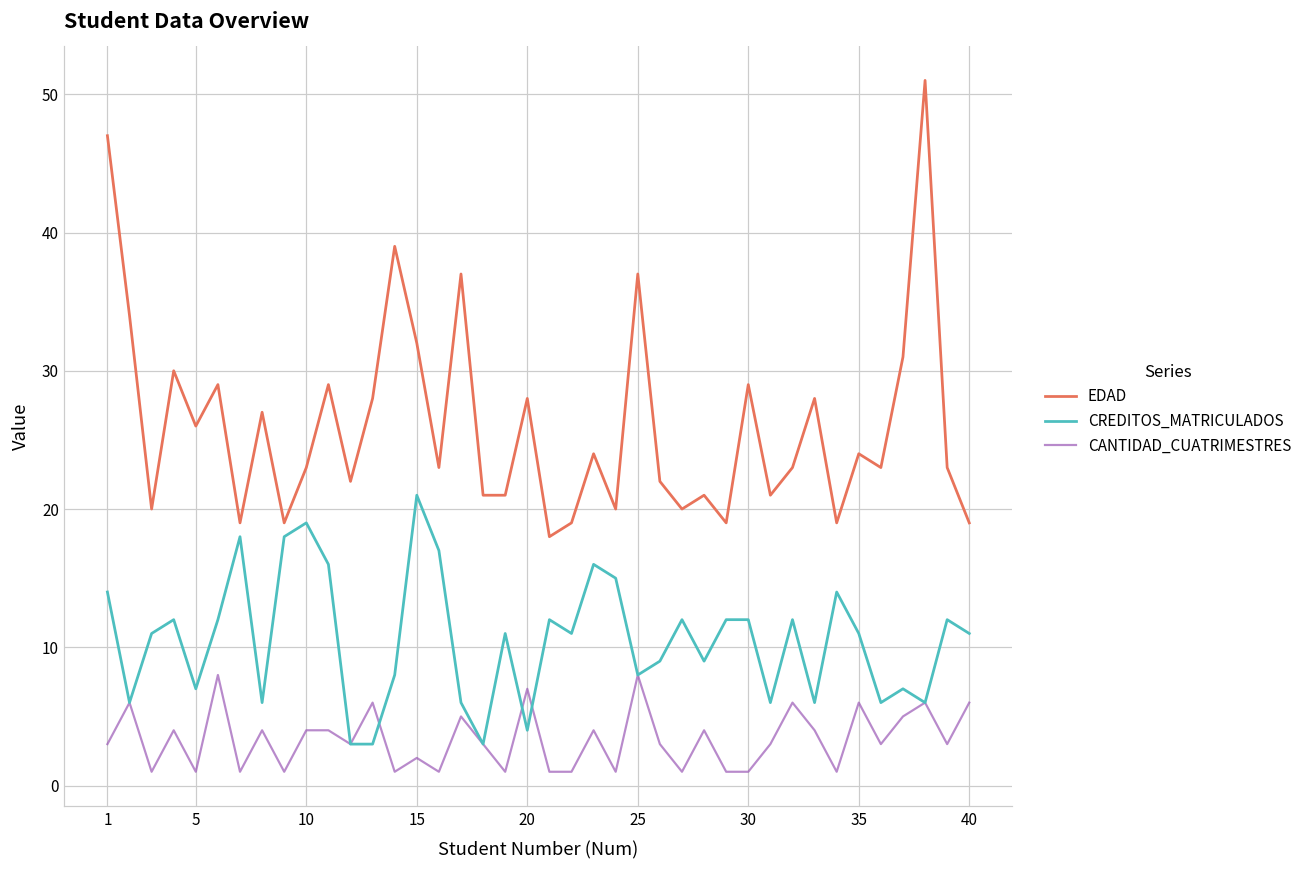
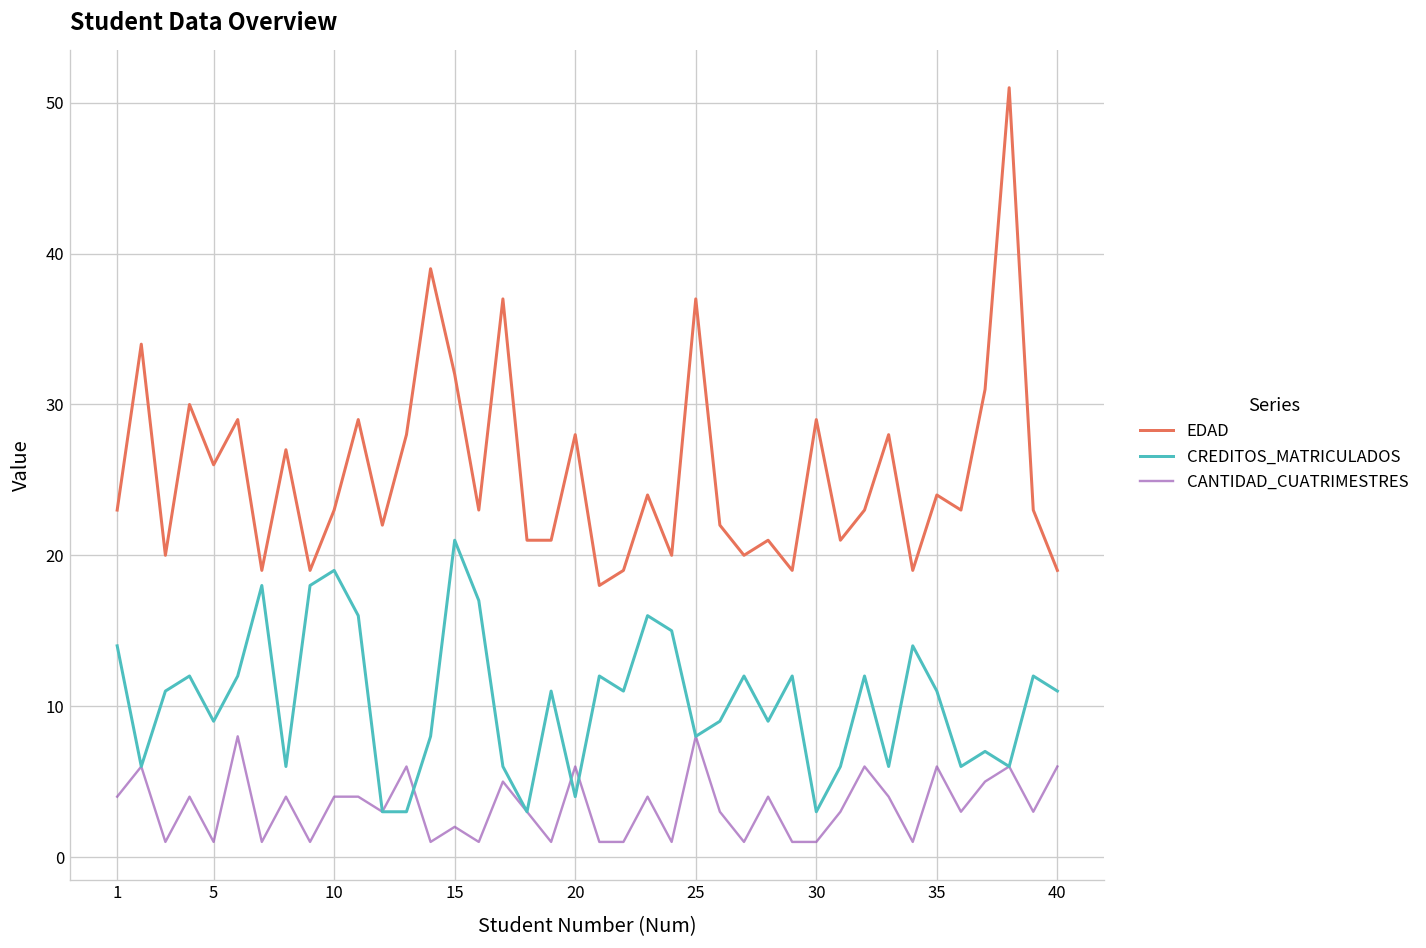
  {
    "EDAD": {
-     "1": 47,
+     "1": 23,
      "5": 26,
      "10": 23,
      "15": 32,
      "20": 28,
      "25": 37,
      "30": 29,
      "35": 24,
      "40": 19
    },
    "CREDITOS_MATRICULADOS": {
      "1": 14,
-     "5": 7,
+     "5": 9,
      "10": 19,
      "15": 21,
      "20": 4,
-     "30": 12,
+     "30": 3,
      "35": 11,
      "40": 11
    },
    "CANTIDAD_CUATRIMESTRES": {
-     "1": 3,
+     "1": 4,
      "5": 1,
      "10": 4,
      "15": 2,
-     "20": 7,
+     "20": 6,
      "30": 1,
      "35": 6,
      "40": 6
    }
  }
